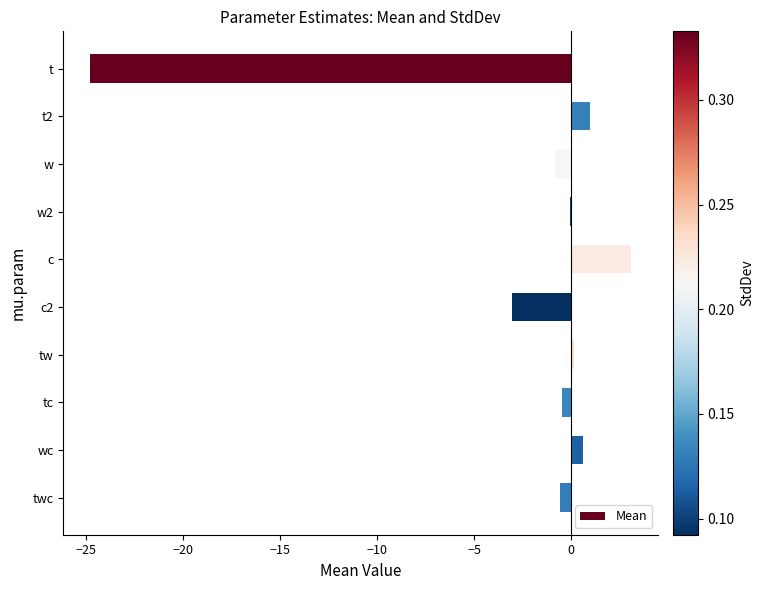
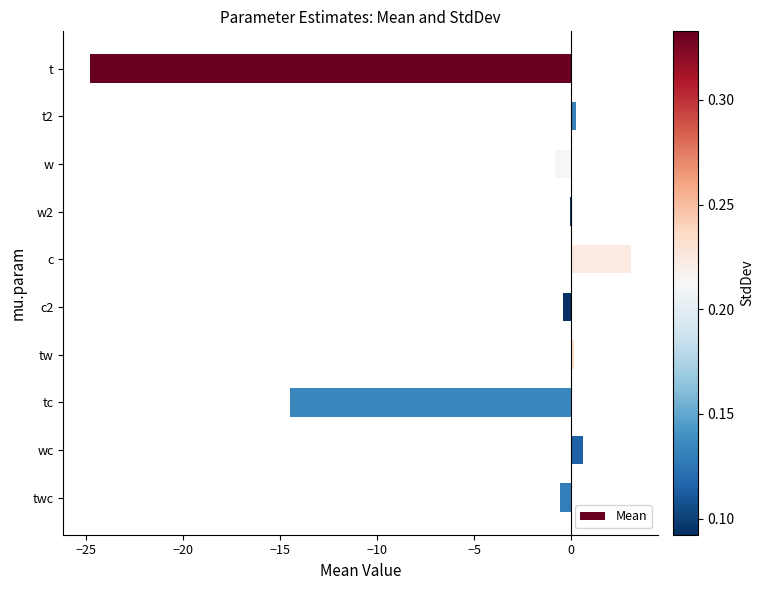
  {
    "t": -24.8,
-   "t2": 1.0,
+   "t2": 0.2,
    "w": -0.8,
    "c": 3.1,
-   "c2": -3.1,
+   "c2": -0.4,
    "tw": 0.2,
-   "tc": -0.5,
+   "tc": -14.5,
    "wc": 0.6,
    "twc": -0.6
  }
